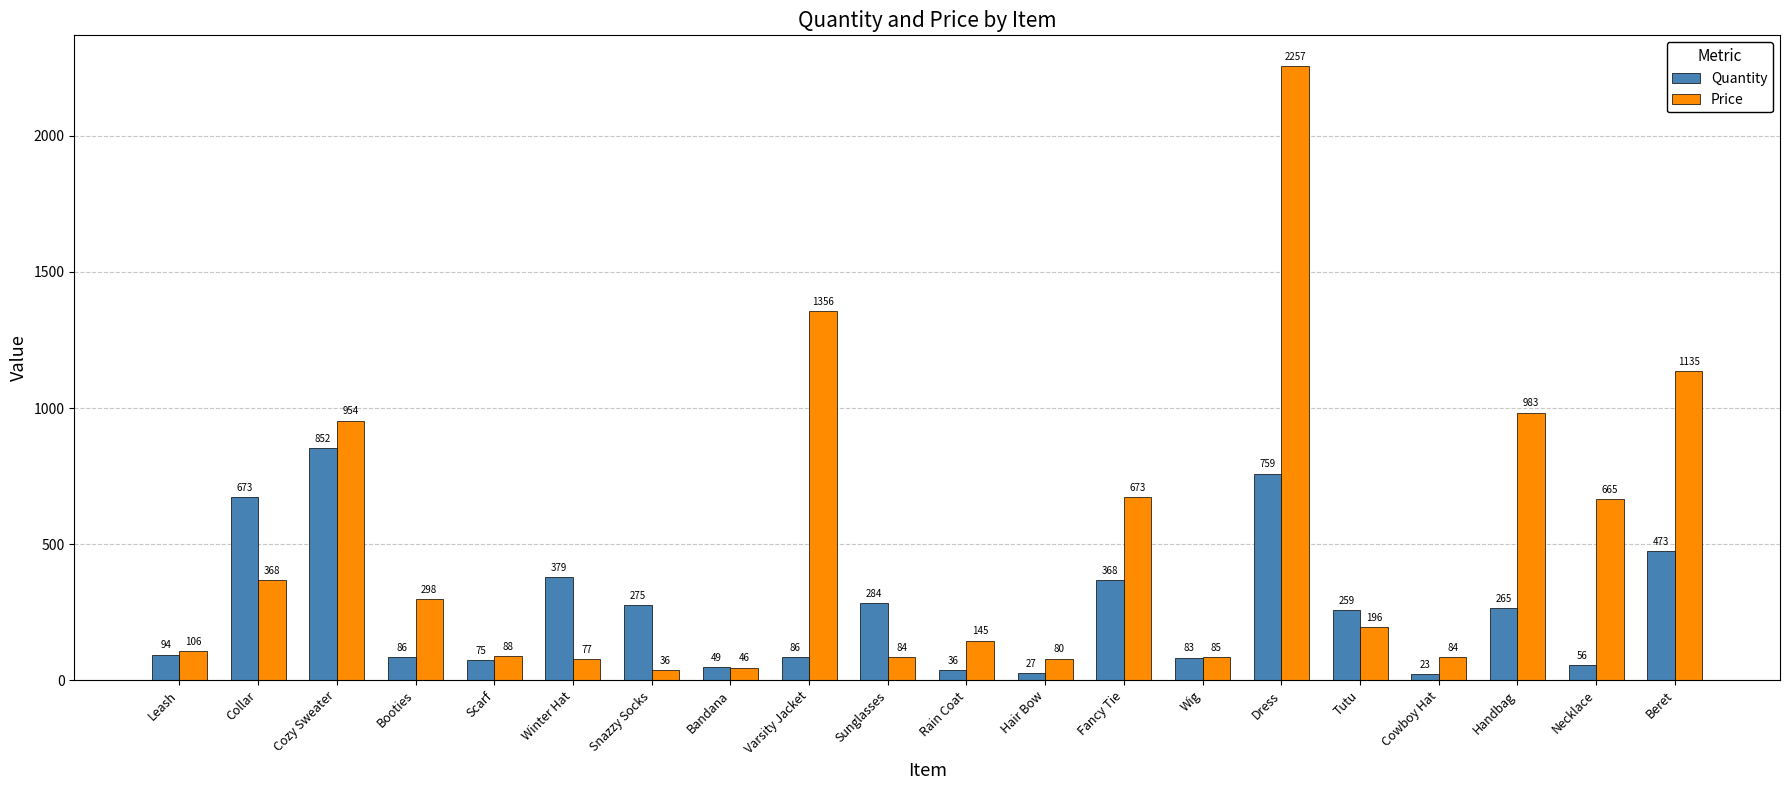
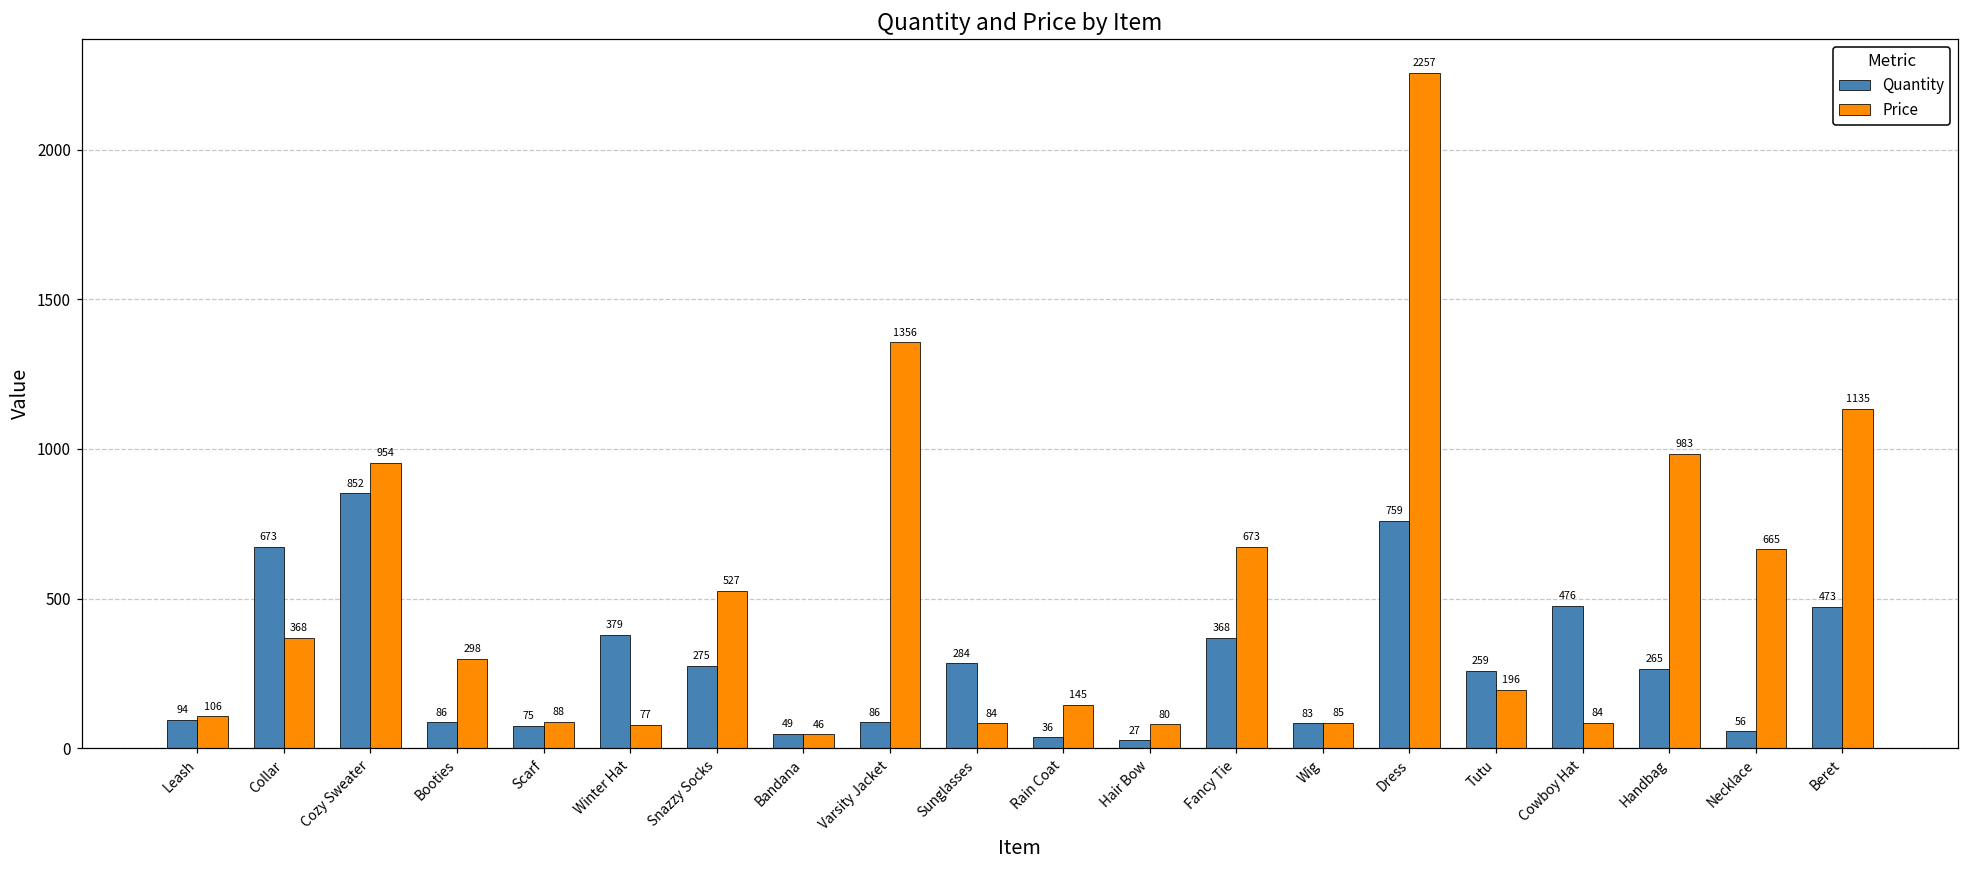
  {
    "Quantity": {
      "Leash": 94,
      "Collar": 673,
      "Cozy Sweater": 852,
      "Booties": 86,
      "Scarf": 75,
      "Winter Hat": 379,
      "Snazzy Socks": 275,
      "Bandana": 49,
      "Varsity Jacket": 86,
      "Sunglasses": 284,
      "Rain Coat": 36,
      "Hair Bow": 27,
      "Fancy Tie": 368,
      "Wig": 83,
      "Dress": 759,
      "Tutu": 259,
-     "Cowboy Hat": 23,
+     "Cowboy Hat": 476,
      "Handbag": 265,
      "Necklace": 56,
      "Beret": 473
    },
    "Price": {
      "Leash": 106,
      "Collar": 368,
      "Cozy Sweater": 954,
      "Booties": 298,
      "Scarf": 88,
      "Winter Hat": 77,
-     "Snazzy Socks": 36,
+     "Snazzy Socks": 527,
      "Bandana": 46,
      "Varsity Jacket": 1356,
      "Sunglasses": 84,
      "Rain Coat": 145,
      "Hair Bow": 80,
      "Fancy Tie": 673,
      "Wig": 85,
      "Dress": 2257,
      "Tutu": 196,
      "Cowboy Hat": 84,
      "Handbag": 983,
      "Necklace": 665,
      "Beret": 1135
    }
  }
